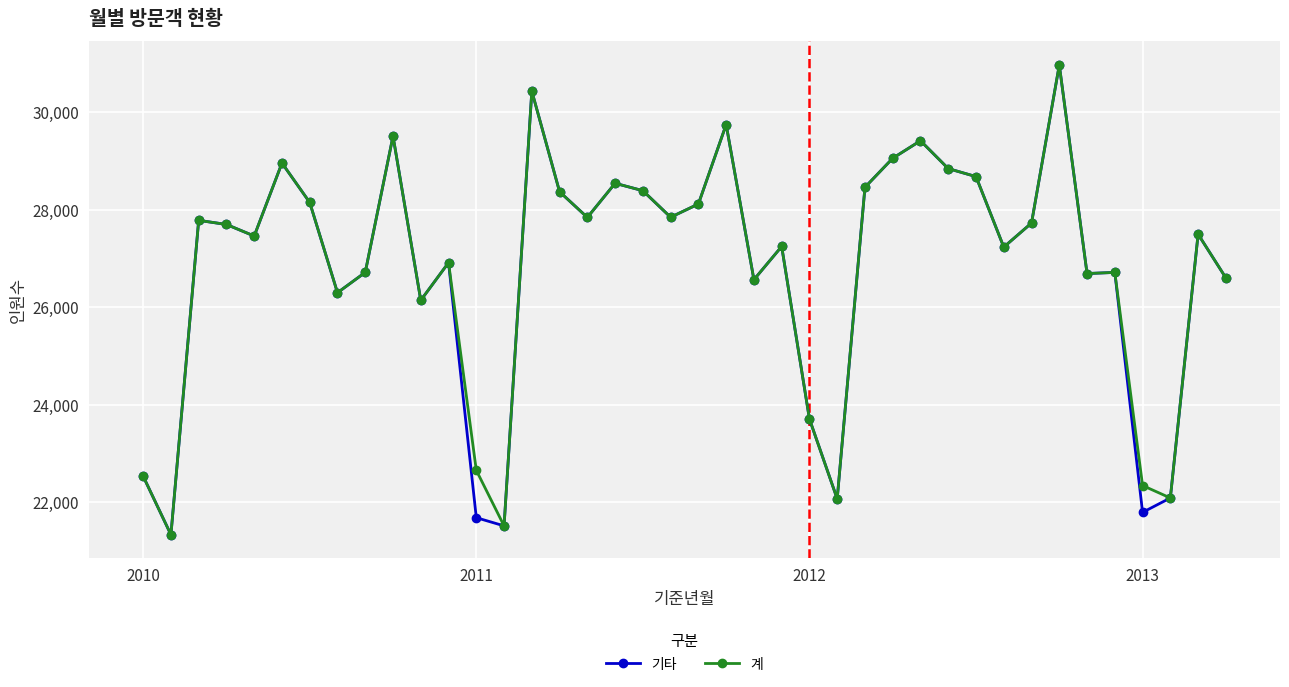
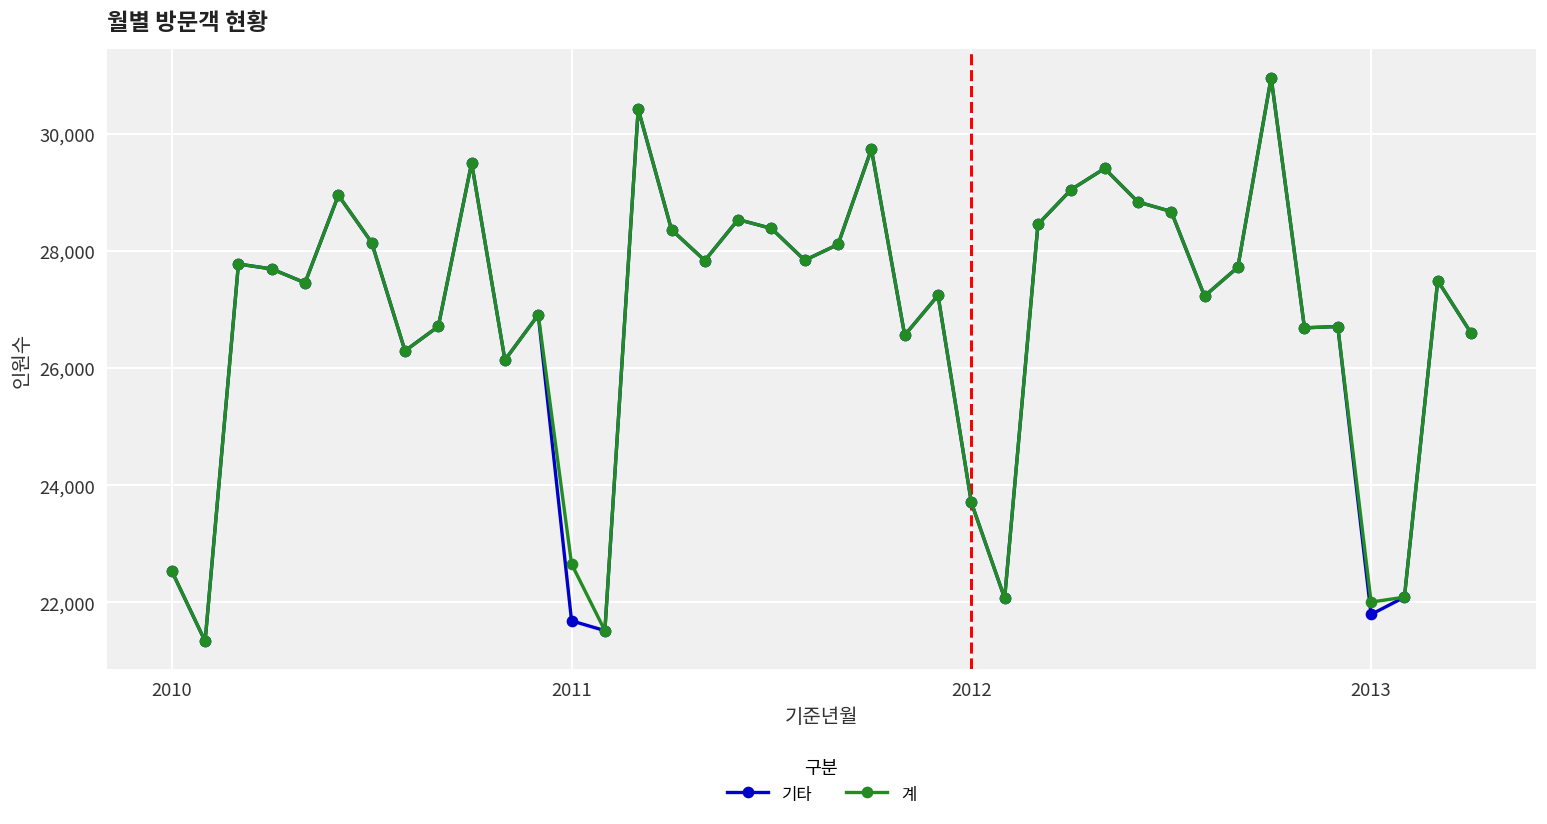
  {
    "기타": {
      "2011": "21,700",
      "2013": "21,800"
    },
    "계": {
      "2011": "22,700",
-     "2013": "22,300"
+     "2013": "22,000"
    }
  }
